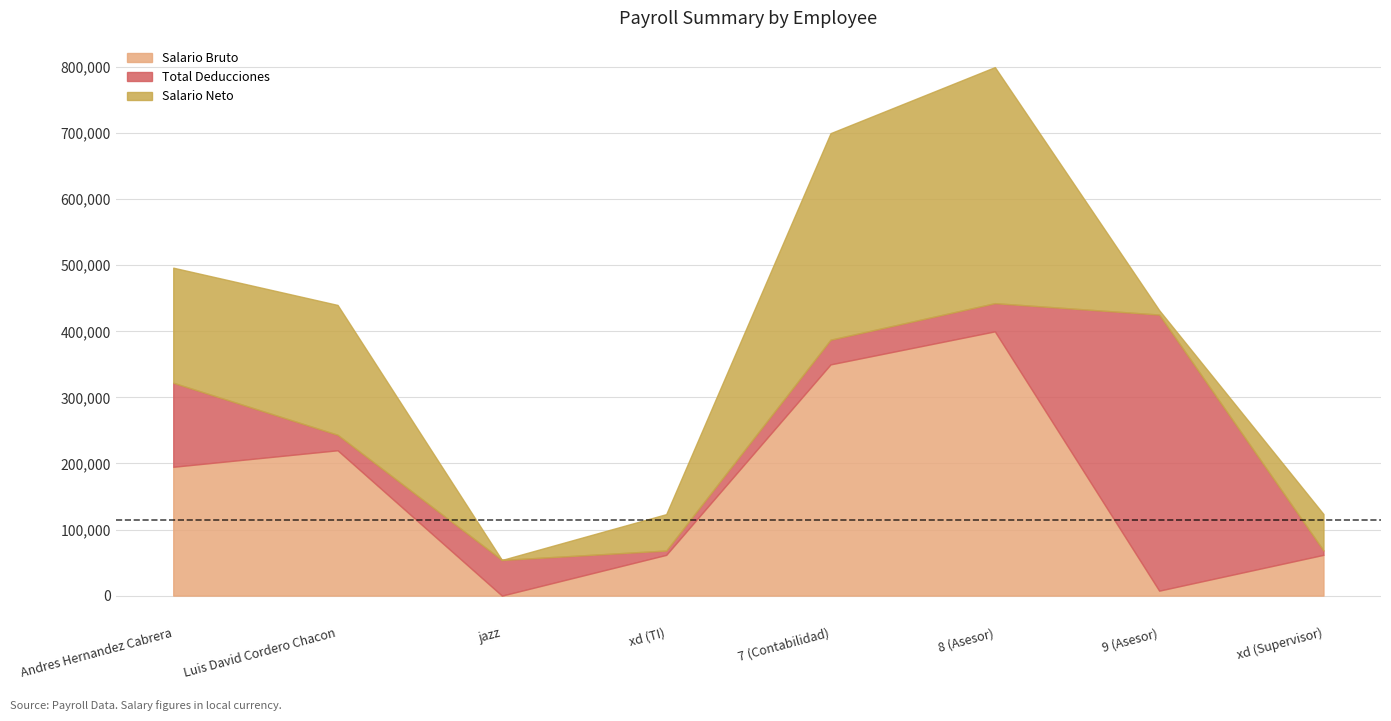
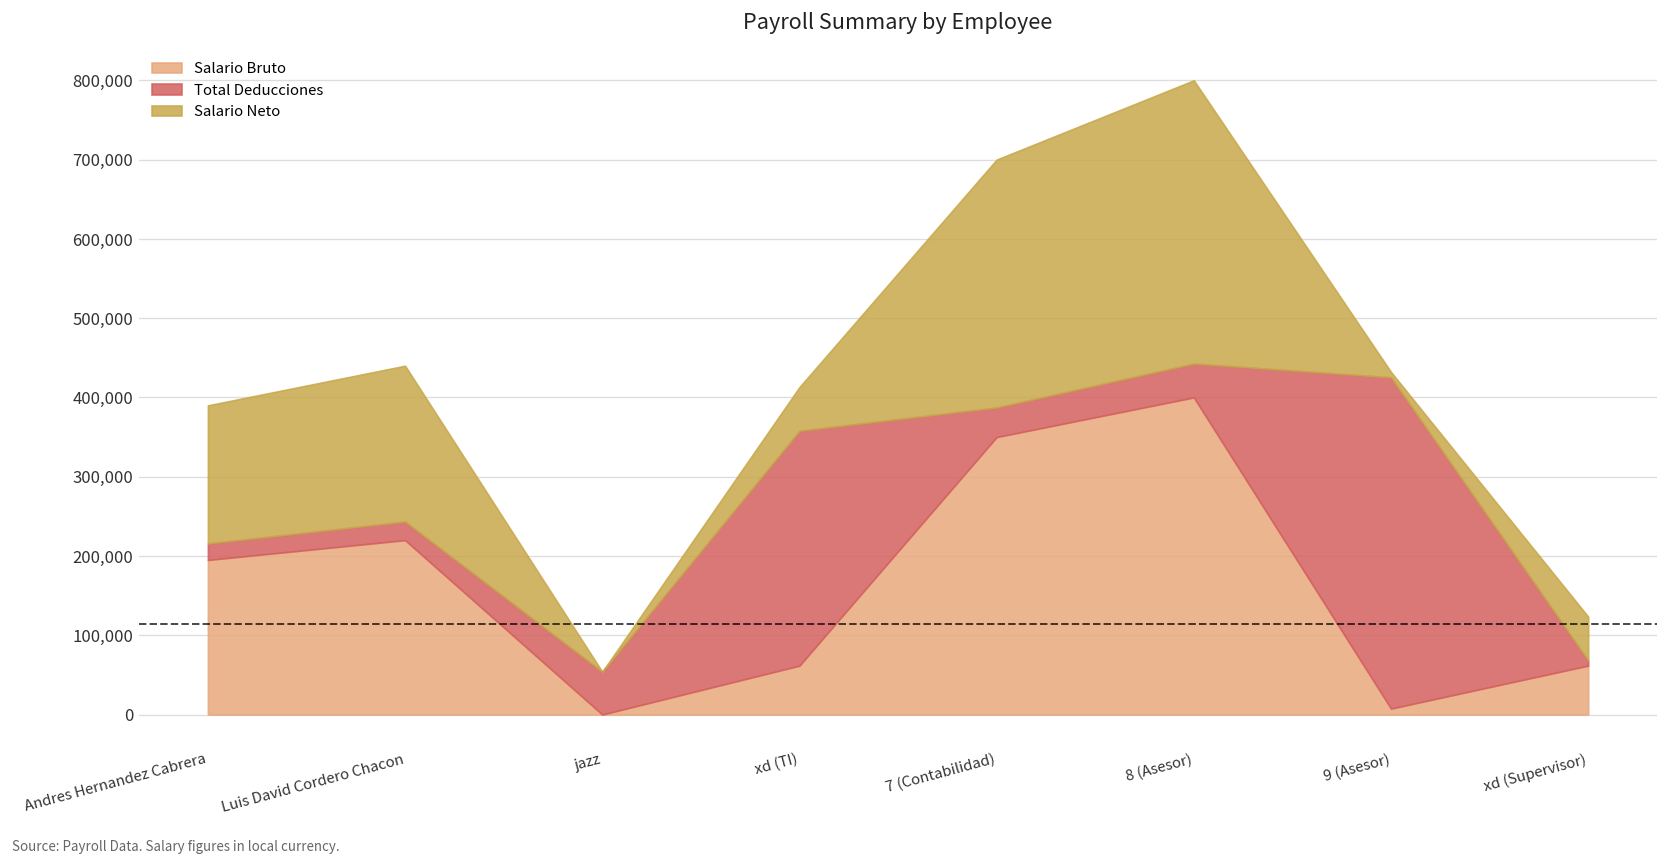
  {
    "Total Deducciones": {
-     "Andres Hernandez Cabrera": "130,000",
+     "Andres Hernandez Cabrera": "20,000",
      "Luis David Cordero Chacon": "20,000",
-     "xd (TI)": "10,000",
+     "xd (TI)": "300,000",
      "7 (Contabilidad)": "40,000",
      "8 (Asesor)": "40,000",
      "9 (Asesor)": "420,000",
      "xd (Supervisor)": "10,000"
    }
  }
